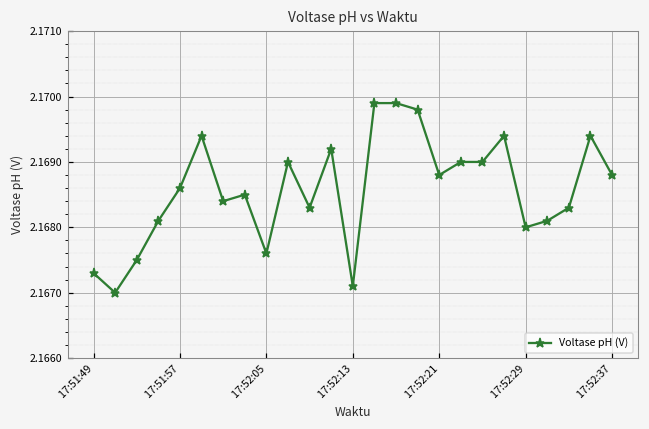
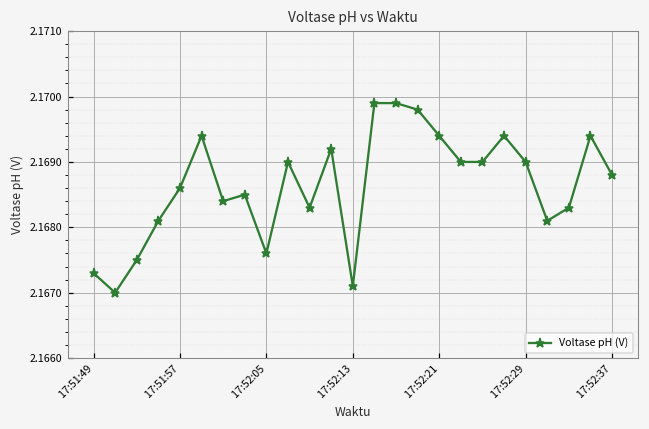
  {
    "17:51:49": 2.1673,
    "17:51:57": 2.1686,
    "17:52:05": 2.1676,
    "17:52:13": 2.1671,
-   "17:52:21": 2.1688,
-   "17:52:29": 2.168,
+   "17:52:21": 2.1694,
+   "17:52:29": 2.169,
    "17:52:37": 2.1688
  }
